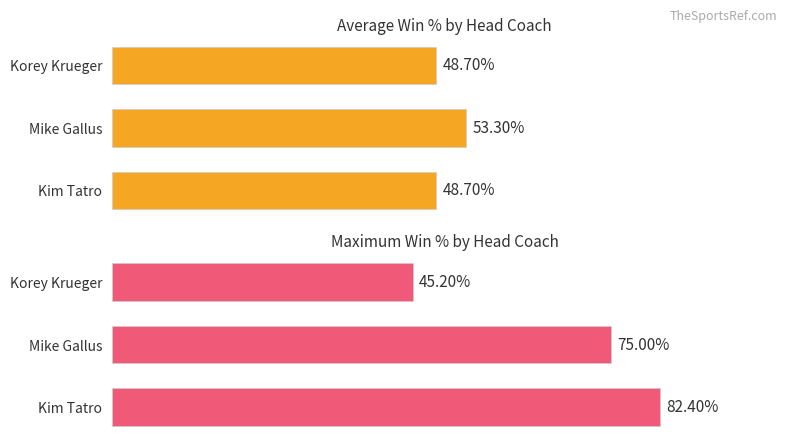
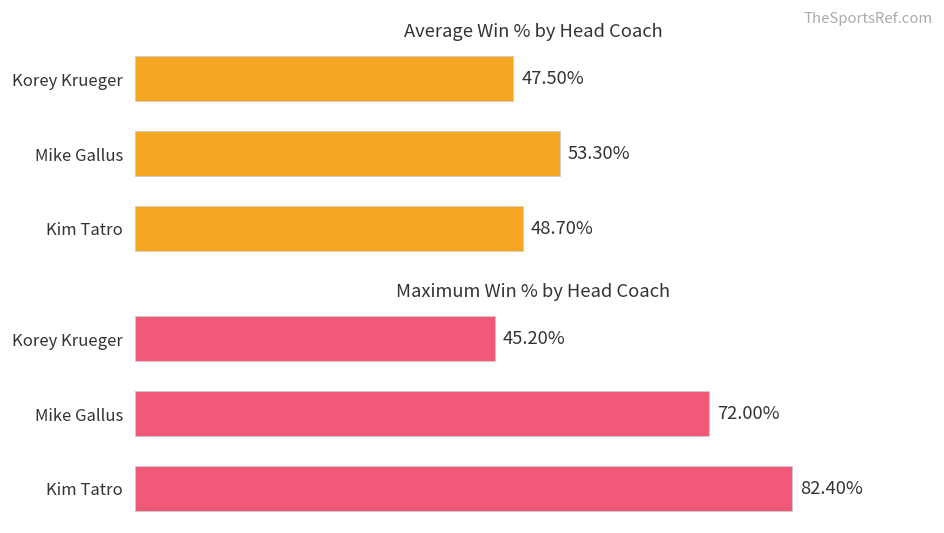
  {
    "Average Win % by Head Coach": {
-     "Korey Krueger": "48.70%",
+     "Korey Krueger": "47.50%",
      "Mike Gallus": "53.30%",
      "Kim Tatro": "48.70%"
    },
    "Maximum Win % by Head Coach": {
      "Korey Krueger": "45.20%",
-     "Mike Gallus": "75.00%",
+     "Mike Gallus": "72.00%",
      "Kim Tatro": "82.40%"
    }
  }
